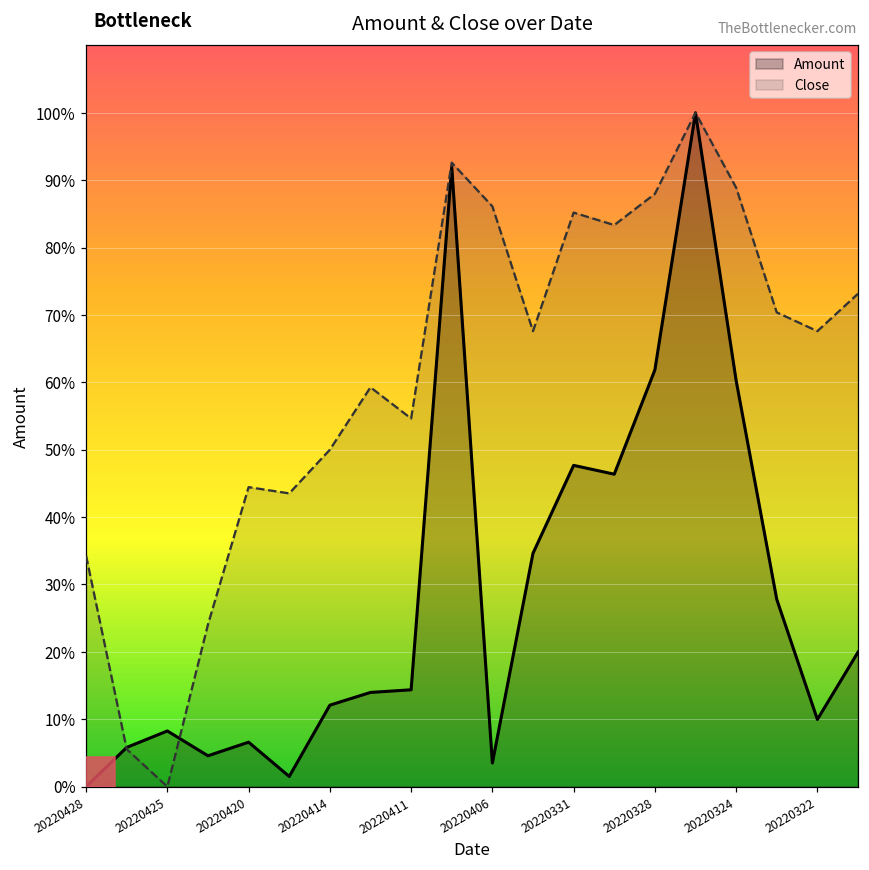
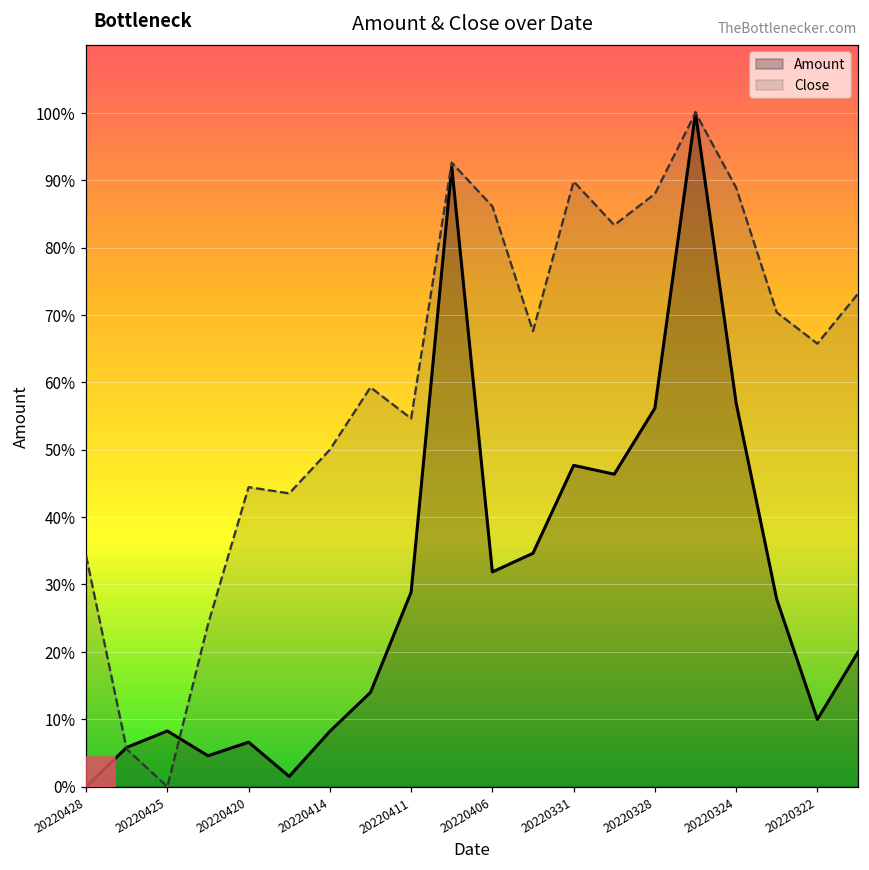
  {
    "Amount": {
      "20220425": "8%",
      "20220420": "7%",
-     "20220414": "12%",
-     "20220411": "14%",
-     "20220406": "4%",
+     "20220414": "8%",
+     "20220411": "29%",
+     "20220406": "32%",
      "20220331": "48%",
-     "20220328": "62%",
-     "20220324": "60%",
+     "20220328": "56%",
+     "20220324": "57%",
      "20220322": "10%"
    },
    "Close": {
      "20220428": "34%",
      "20220425": "0%",
      "20220420": "44%",
      "20220414": "50%",
      "20220411": "55%",
      "20220406": "86%",
-     "20220331": "85%",
+     "20220331": "90%",
      "20220328": "88%",
      "20220324": "89%",
-     "20220322": "68%"
+     "20220322": "66%"
    }
  }
